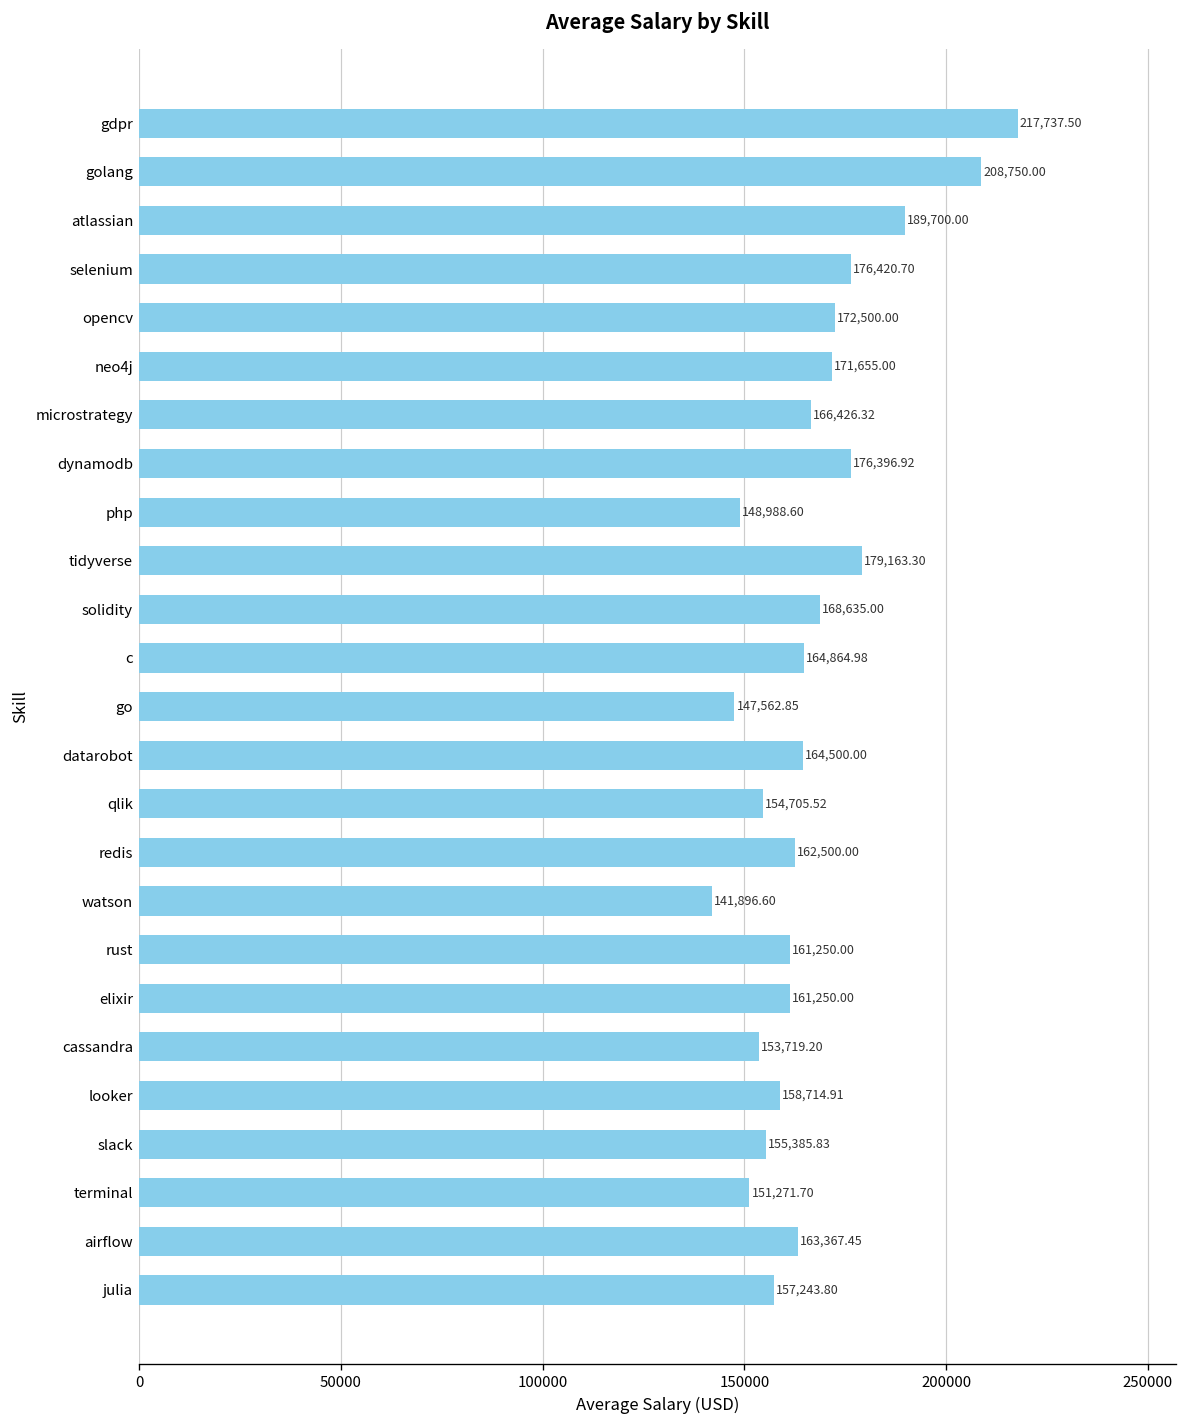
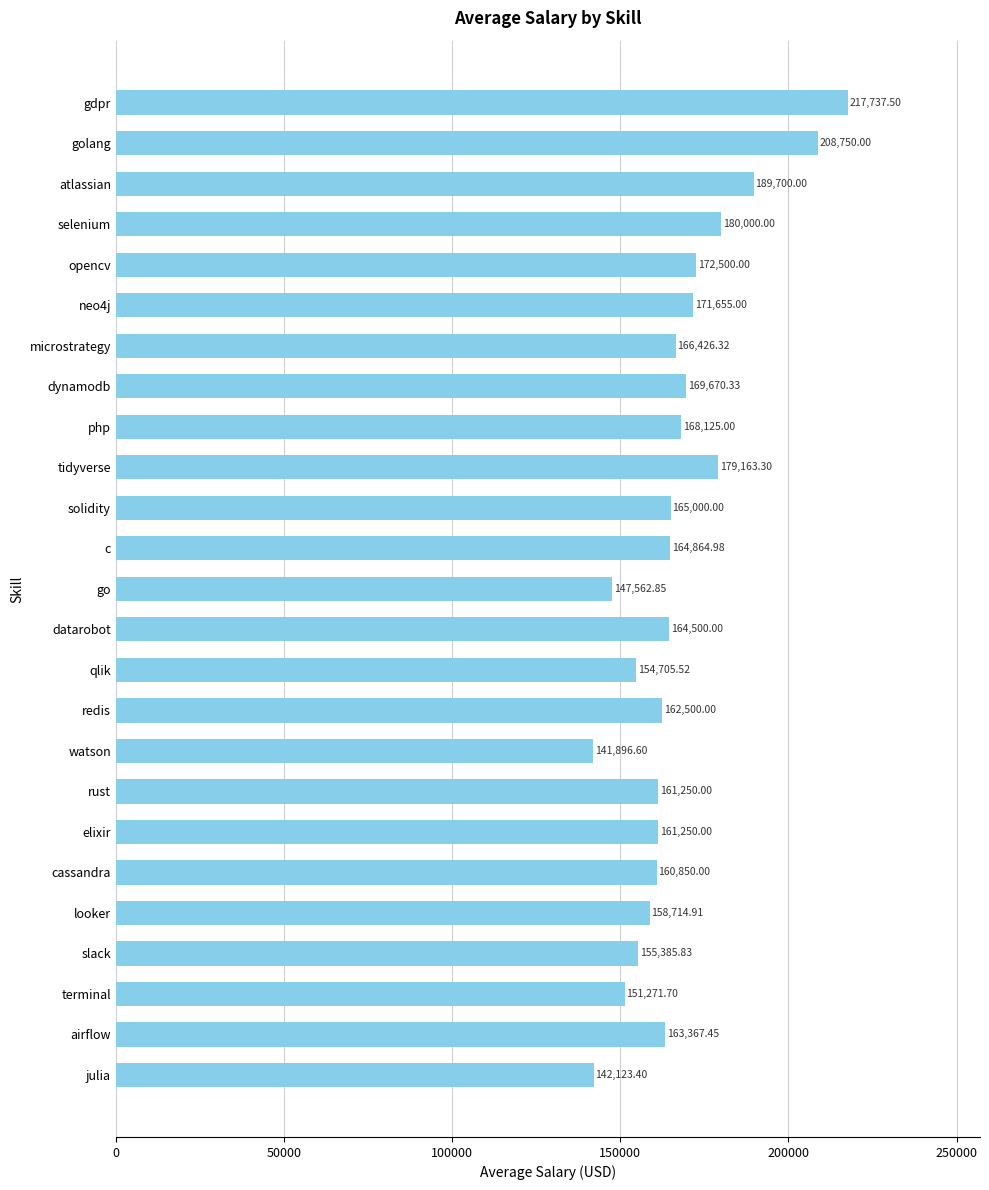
  {
    "gdpr": "217,737.50",
    "golang": "208,750.00",
    "atlassian": "189,700.00",
-   "selenium": "176,420.70",
+   "selenium": "180,000.00",
    "opencv": "172,500.00",
    "neo4j": "171,655.00",
    "microstrategy": "166,426.32",
-   "dynamodb": "176,396.92",
-   "php": "148,988.60",
+   "dynamodb": "169,670.33",
+   "php": "168,125.00",
    "tidyverse": "179,163.30",
-   "solidity": "168,635.00",
+   "solidity": "165,000.00",
    "c": "164,864.98",
    "go": "147,562.85",
    "datarobot": "164,500.00",
    "qlik": "154,705.52",
    "redis": "162,500.00",
    "watson": "141,896.60",
    "rust": "161,250.00",
    "elixir": "161,250.00",
-   "cassandra": "153,719.20",
+   "cassandra": "160,850.00",
    "looker": "158,714.91",
    "slack": "155,385.83",
    "terminal": "151,271.70",
    "airflow": "163,367.45",
-   "julia": "157,243.80"
+   "julia": "142,123.40"
  }
